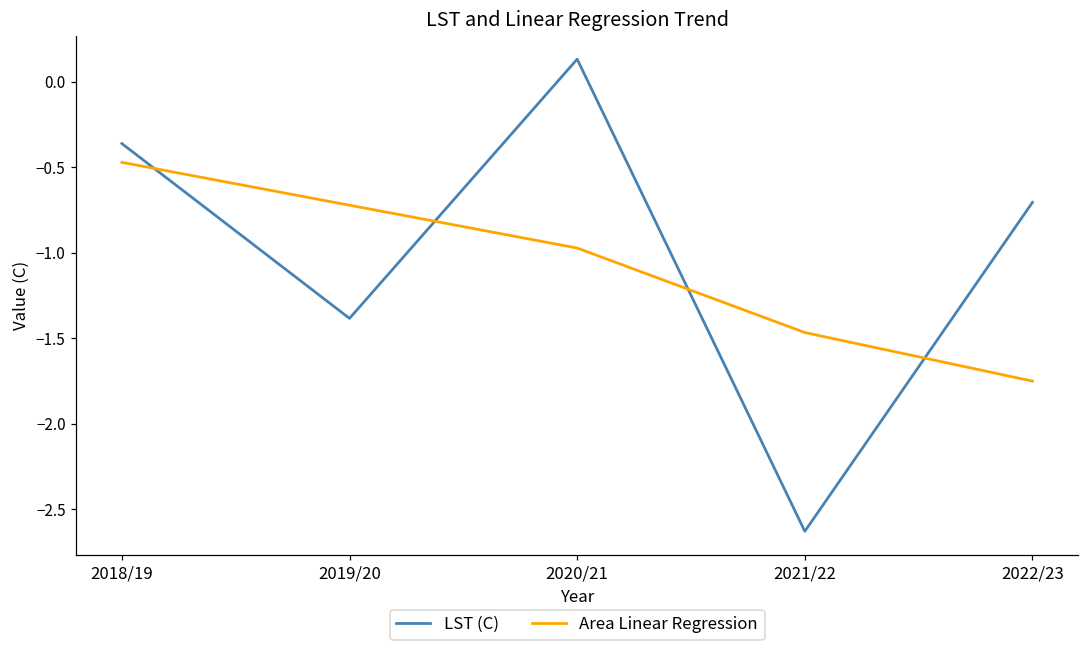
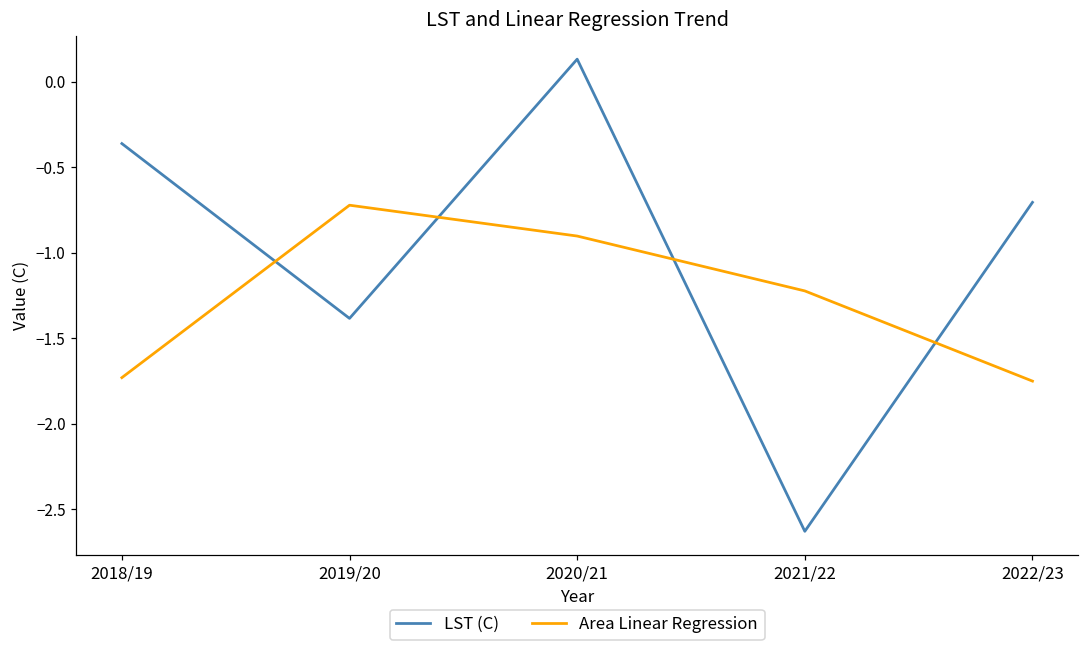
  {
    "LST (C)": {
      "2018/19": -0.36,
      "2019/20": -1.38,
      "2020/21": 0.13,
      "2021/22": -2.63,
      "2022/23": -0.71
    },
    "Area Linear Regression": {
-     "2018/19": -0.47,
+     "2018/19": -1.73,
      "2019/20": -0.72,
-     "2020/21": -0.97,
-     "2021/22": -1.47,
+     "2020/21": -0.90,
+     "2021/22": -1.22,
      "2022/23": -1.75
    }
  }
